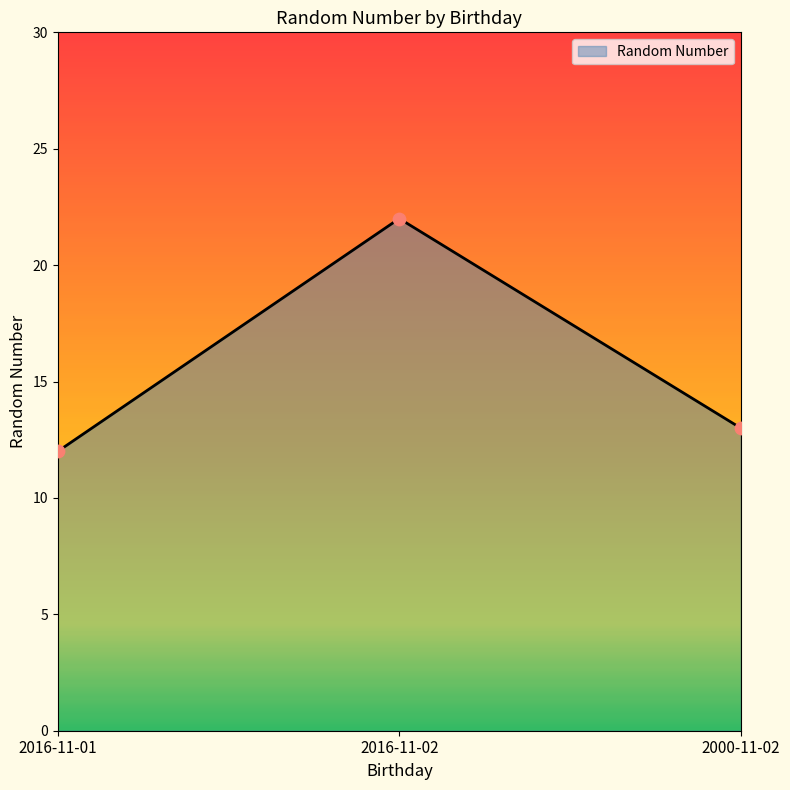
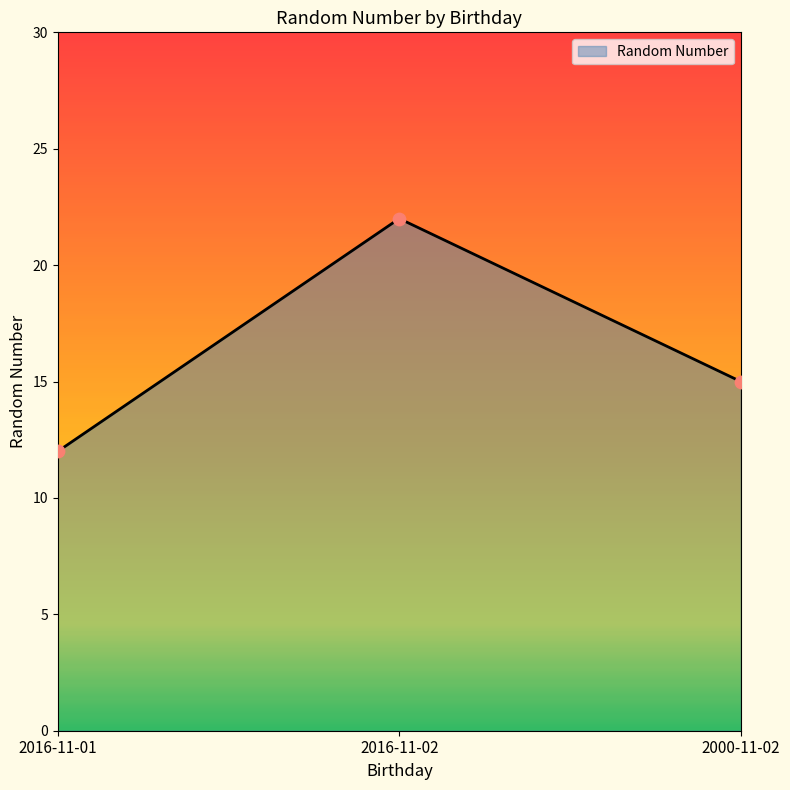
  {
    "2016-11-01": 12,
    "2016-11-02": 22,
-   "2000-11-02": 13
+   "2000-11-02": 15
  }
